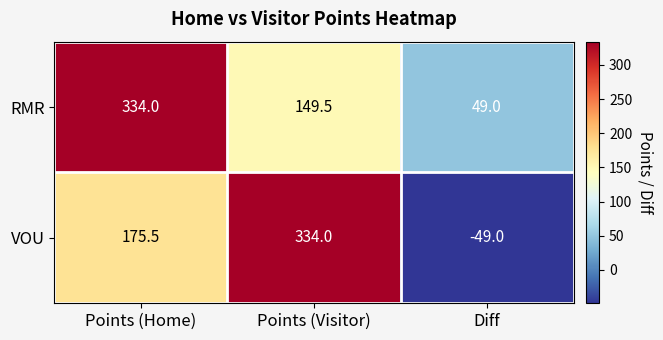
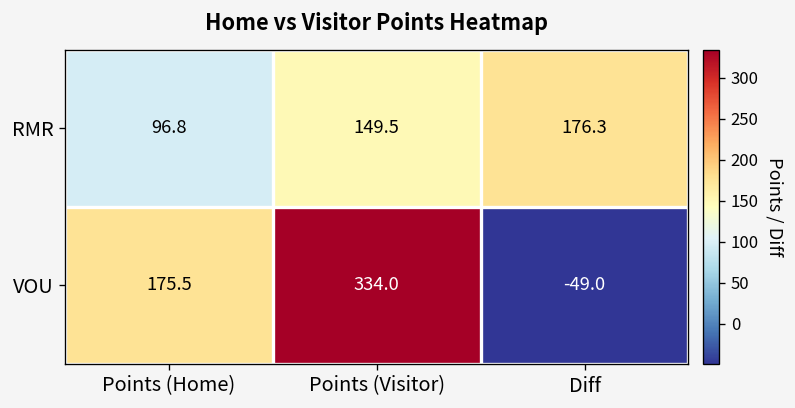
  {
    "RMR": {
-     "Points (Home)": 334.0,
+     "Points (Home)": 96.8,
      "Points (Visitor)": 149.5,
-     "Diff": 49.0
+     "Diff": 176.3
    },
    "VOU": {
      "Points (Home)": 175.5,
      "Points (Visitor)": 334.0,
      "Diff": -49.0
    }
  }
